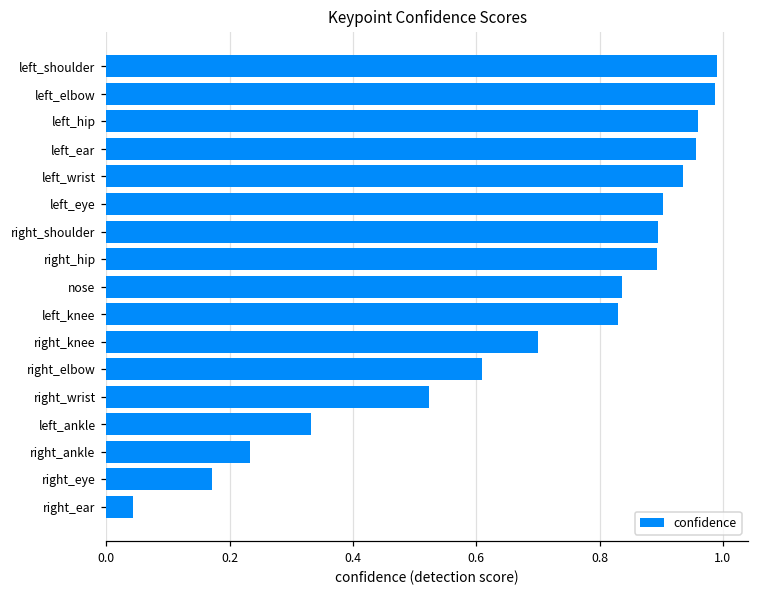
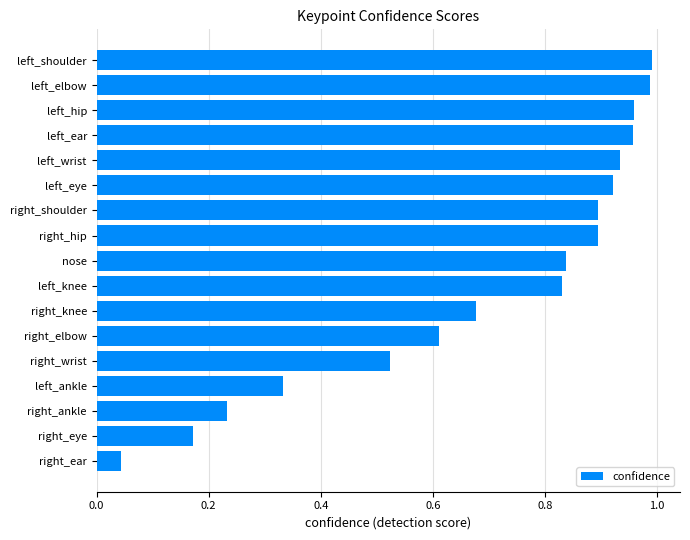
  {
    "left_shoulder": 0.99,
    "left_elbow": 0.99,
    "left_hip": 0.96,
    "left_ear": 0.96,
    "left_wrist": 0.93,
-   "left_eye": 0.90,
+   "left_eye": 0.92,
    "right_shoulder": 0.89,
    "right_hip": 0.89,
    "nose": 0.84,
    "left_knee": 0.83,
-   "right_knee": 0.70,
+   "right_knee": 0.68,
    "right_elbow": 0.61,
    "right_wrist": 0.52,
    "left_ankle": 0.33,
    "right_ankle": 0.23,
    "right_eye": 0.17,
    "right_ear": 0.04
  }
